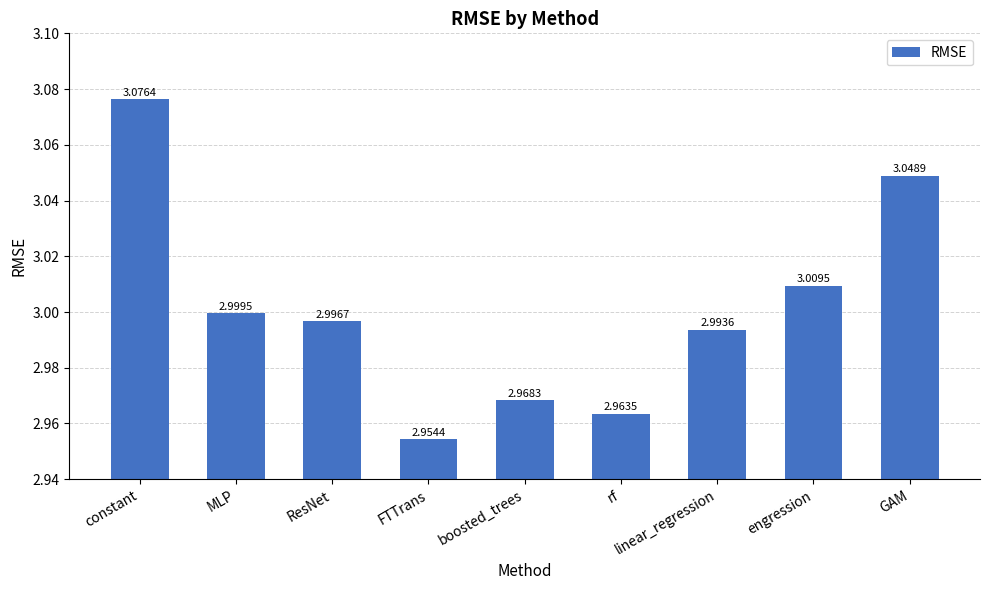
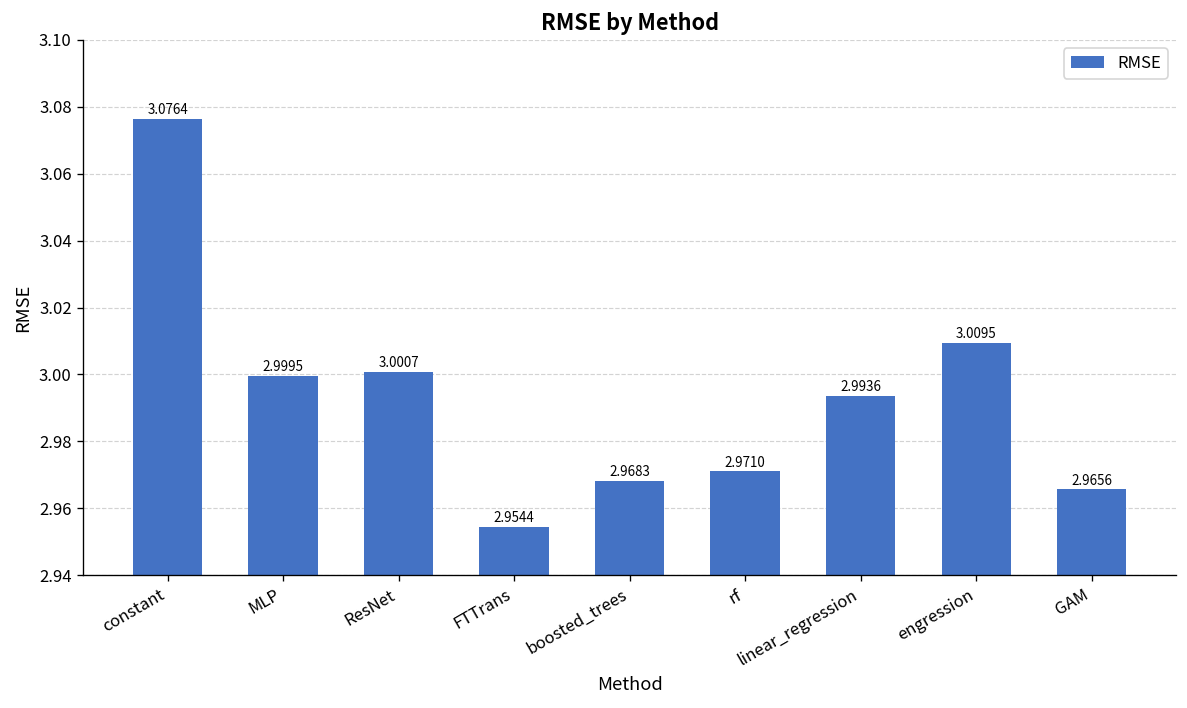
  {
    "constant": 3.0764,
    "MLP": 2.9995,
-   "ResNet": 2.9967,
+   "ResNet": 3.0007,
    "FTTrans": 2.9544,
    "boosted_trees": 2.9683,
-   "rf": 2.9635,
+   "rf": 2.9710,
    "linear_regression": 2.9936,
    "engression": 3.0095,
-   "GAM": 3.0489
+   "GAM": 2.9656
  }
